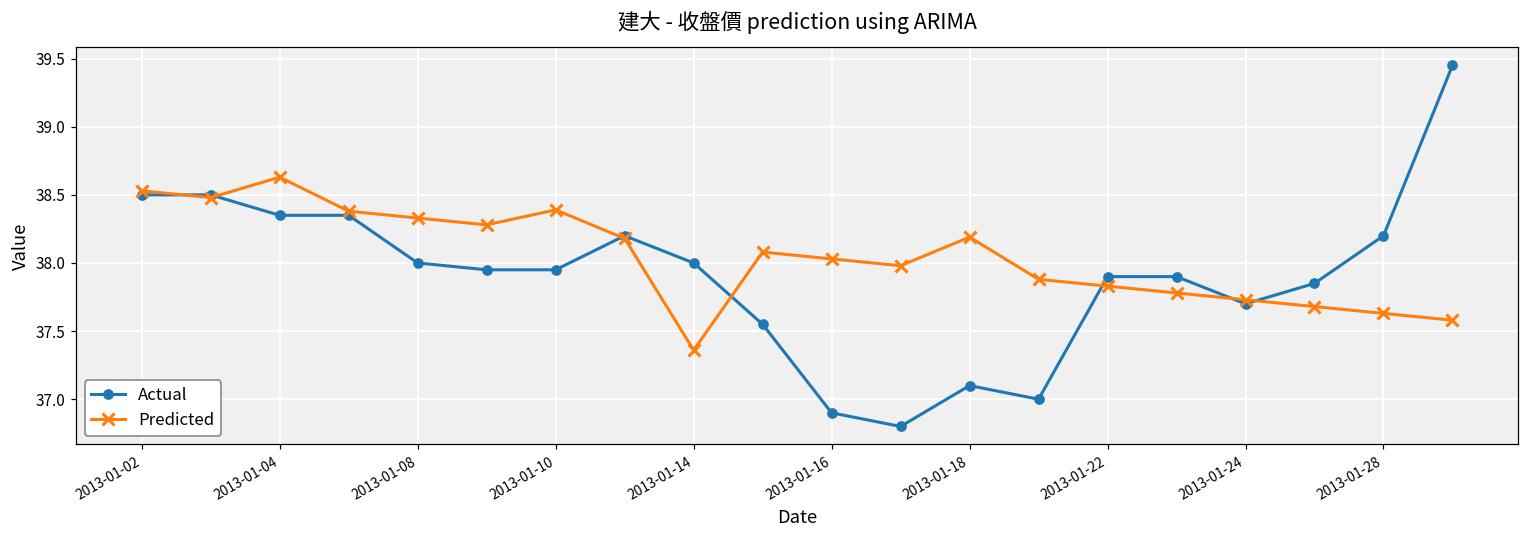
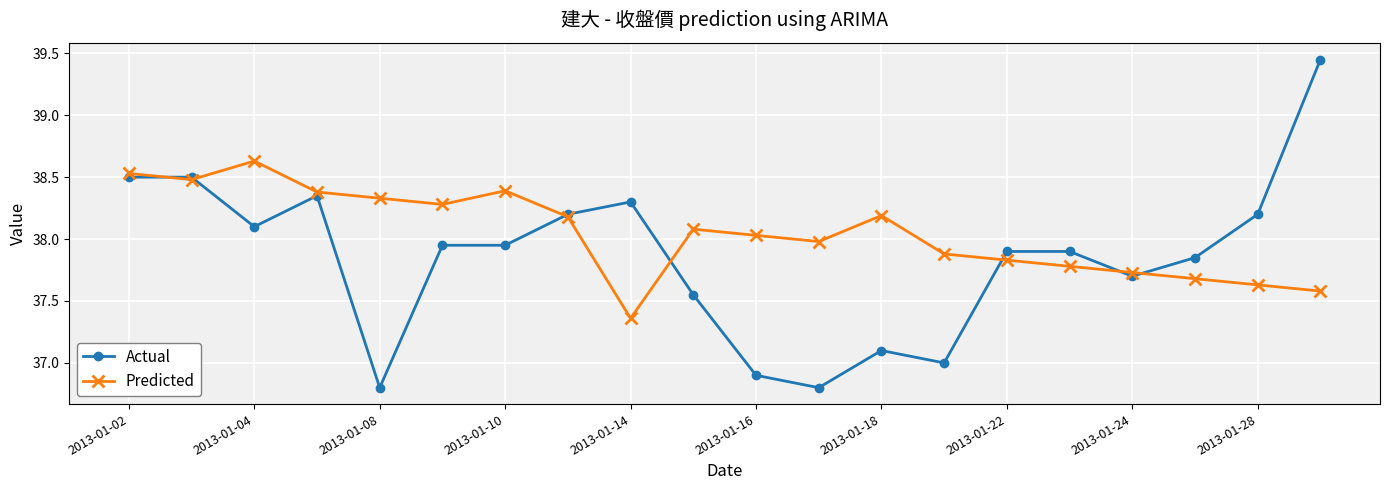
  {
    "Actual": {
      "2013-01-02": 38.50,
-     "2013-01-04": 38.35,
-     "2013-01-08": 38.0,
+     "2013-01-04": 38.10,
+     "2013-01-08": 36.8,
      "2013-01-10": 37.95,
-     "2013-01-14": 38.0,
+     "2013-01-14": 38.3,
      "2013-01-16": 36.90,
      "2013-01-18": 37.10,
      "2013-01-22": 37.90,
      "2013-01-24": 37.70,
      "2013-01-28": 38.20
    },
    "Predicted": {
      "2013-01-02": 38.53,
      "2013-01-04": 38.63,
      "2013-01-08": 38.33,
      "2013-01-10": 38.39,
      "2013-01-14": 37.36,
      "2013-01-16": 38.03,
      "2013-01-18": 38.19,
      "2013-01-22": 37.83,
      "2013-01-24": 37.73,
      "2013-01-28": 37.63
    }
  }
